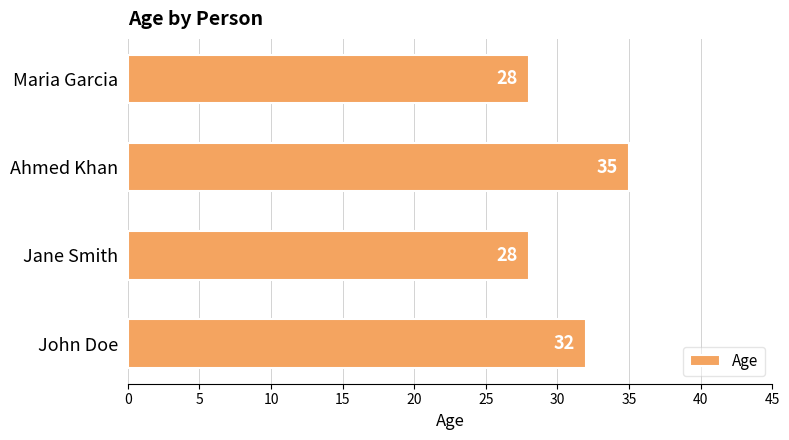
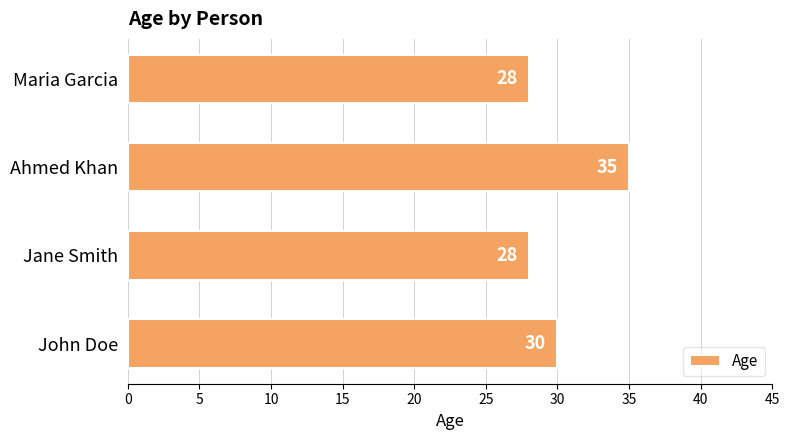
  {
    "Maria Garcia": 28,
    "Ahmed Khan": 35,
    "Jane Smith": 28,
-   "John Doe": 32
+   "John Doe": 30
  }
